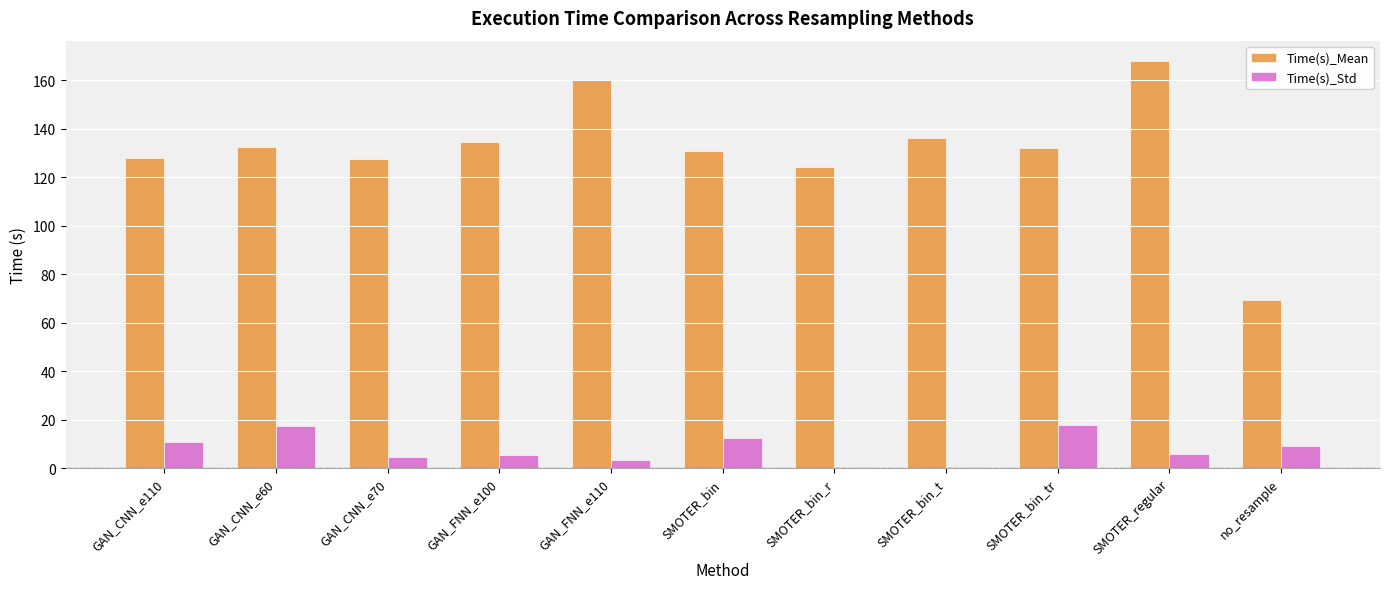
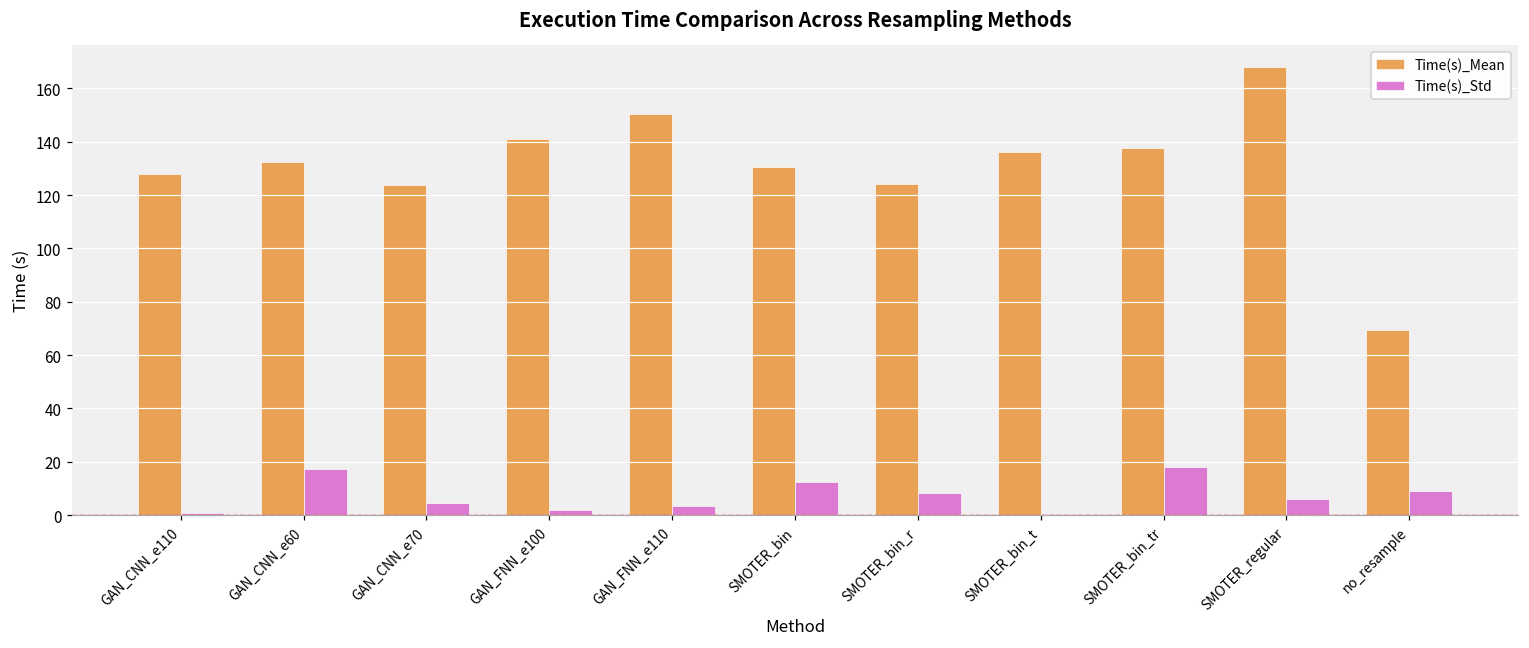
  {
    "Time(s)_Mean": {
      "GAN_CNN_e110": 128,
      "GAN_CNN_e60": 132,
-     "GAN_CNN_e70": 128,
-     "GAN_FNN_e100": 135,
-     "GAN_FNN_e110": 160,
+     "GAN_CNN_e70": 124,
+     "GAN_FNN_e100": 141,
+     "GAN_FNN_e110": 150,
      "SMOTER_bin": 131,
      "SMOTER_bin_r": 124,
      "SMOTER_bin_t": 136,
-     "SMOTER_bin_tr": 132,
+     "SMOTER_bin_tr": 138,
      "SMOTER_regular": 168,
      "no_resample": 69
    },
    "Time(s)_Std": {
-     "GAN_CNN_e110": 11,
+     "GAN_CNN_e110": 1,
      "GAN_CNN_e60": 17,
      "GAN_CNN_e70": 4,
-     "GAN_FNN_e100": 5,
+     "GAN_FNN_e100": 2,
      "GAN_FNN_e110": 3,
      "SMOTER_bin": 13,
-     "SMOTER_bin_r": 0,
+     "SMOTER_bin_r": 8,
      "SMOTER_bin_tr": 18,
      "SMOTER_regular": 6,
      "no_resample": 9
    }
  }
